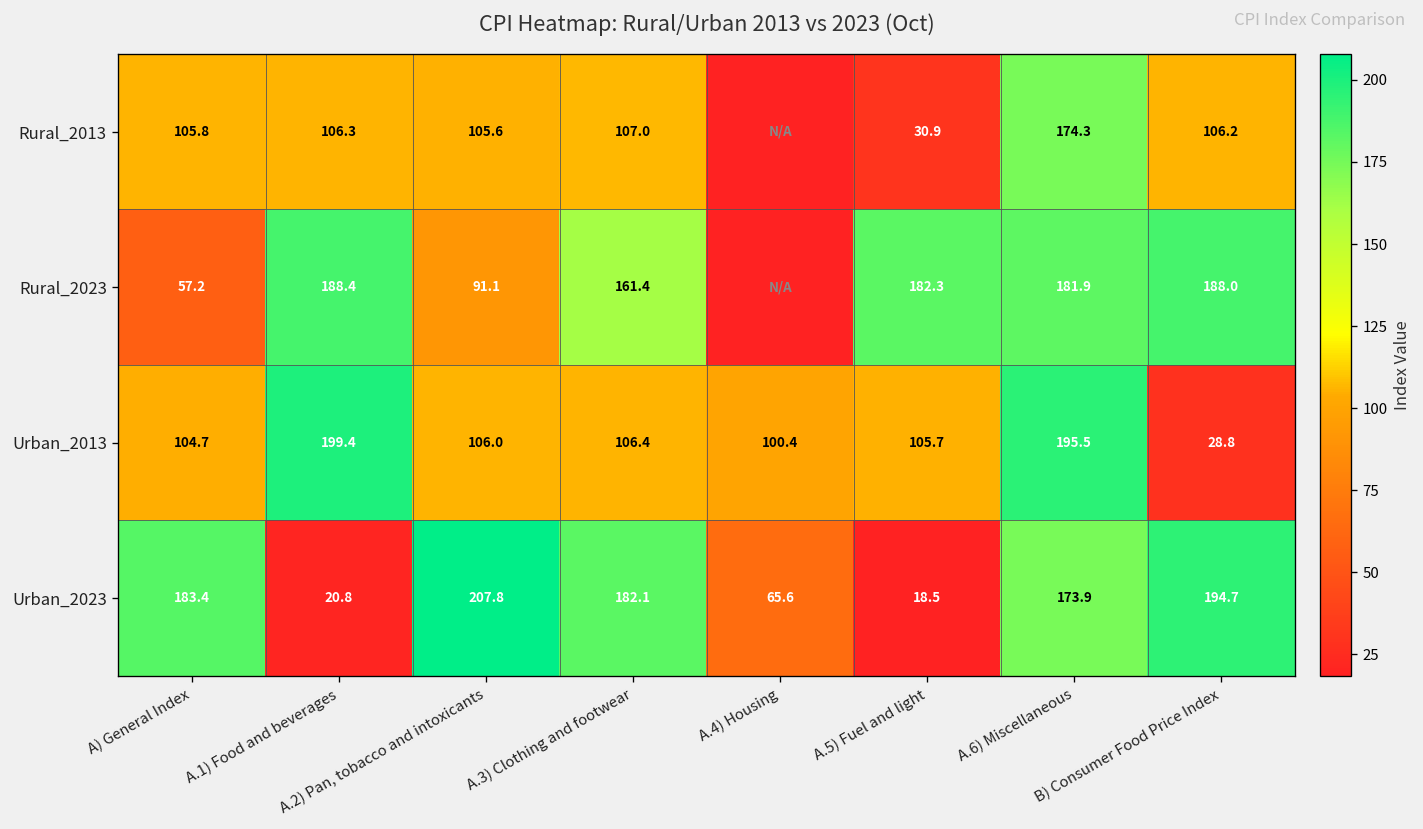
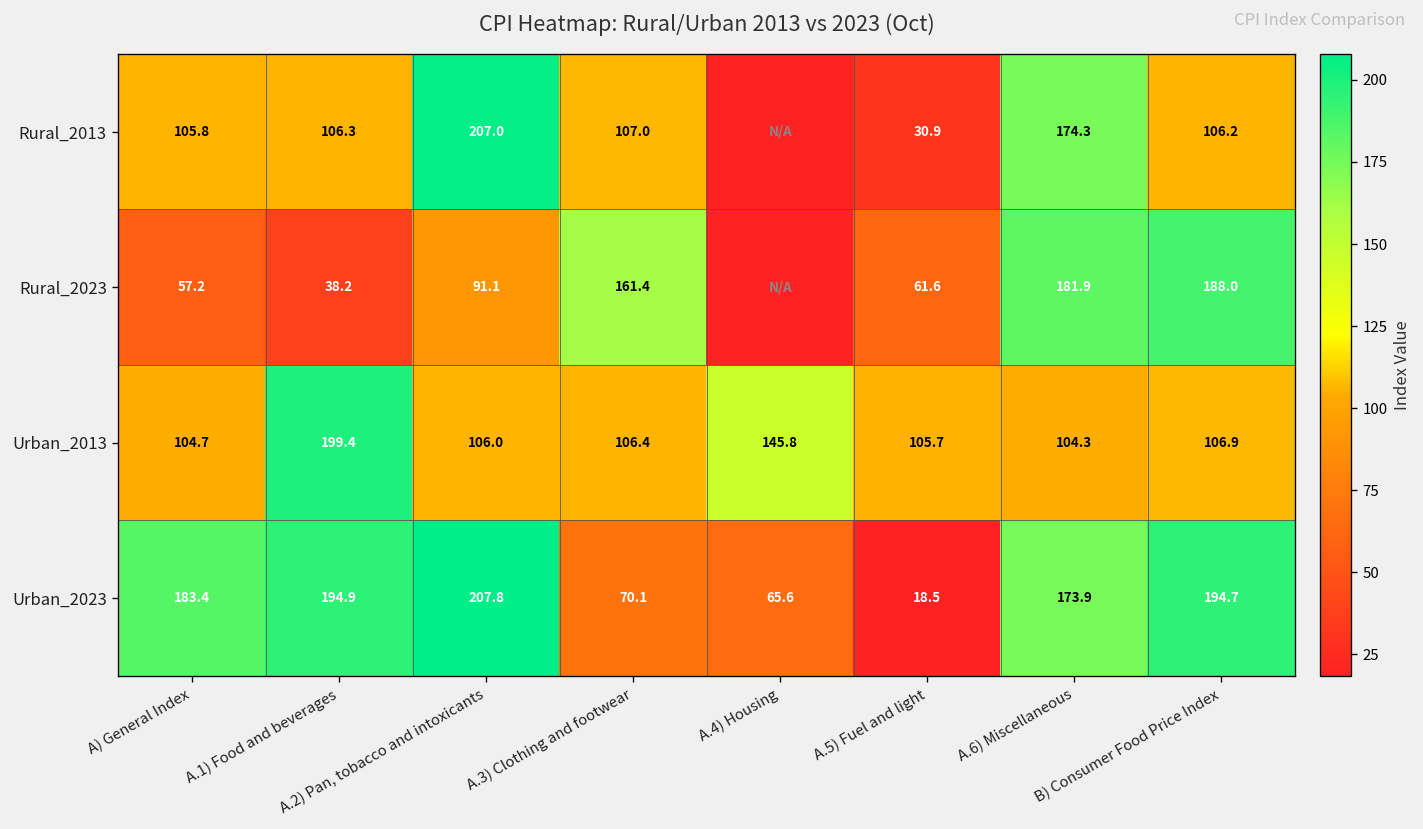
  {
    "Rural_2013": {
      "A) General Index": 105.8,
      "A.1) Food and beverages": 106.3,
-     "A.2) Pan, tobacco and intoxicants": 105.6,
+     "A.2) Pan, tobacco and intoxicants": 207.0,
      "A.3) Clothing and footwear": 107.0,
      "A.5) Fuel and light": 30.9,
      "A.6) Miscellaneous": 174.3,
      "B) Consumer Food Price Index": 106.2
    },
    "Rural_2023": {
      "A) General Index": 57.2,
-     "A.1) Food and beverages": 188.4,
+     "A.1) Food and beverages": 38.2,
      "A.2) Pan, tobacco and intoxicants": 91.1,
      "A.3) Clothing and footwear": 161.4,
-     "A.5) Fuel and light": 182.3,
+     "A.5) Fuel and light": 61.6,
      "A.6) Miscellaneous": 181.9,
      "B) Consumer Food Price Index": 188.0
    },
    "Urban_2013": {
      "A) General Index": 104.7,
      "A.1) Food and beverages": 199.4,
      "A.2) Pan, tobacco and intoxicants": 106.0,
      "A.3) Clothing and footwear": 106.4,
-     "A.4) Housing": 100.4,
+     "A.4) Housing": 145.8,
      "A.5) Fuel and light": 105.7,
-     "A.6) Miscellaneous": 195.5,
-     "B) Consumer Food Price Index": 28.8
+     "A.6) Miscellaneous": 104.3,
+     "B) Consumer Food Price Index": 106.9
    },
    "Urban_2023": {
      "A) General Index": 183.4,
-     "A.1) Food and beverages": 20.8,
+     "A.1) Food and beverages": 194.9,
      "A.2) Pan, tobacco and intoxicants": 207.8,
-     "A.3) Clothing and footwear": 182.1,
+     "A.3) Clothing and footwear": 70.1,
      "A.4) Housing": 65.6,
      "A.5) Fuel and light": 18.5,
      "A.6) Miscellaneous": 173.9,
      "B) Consumer Food Price Index": 194.7
    }
  }
